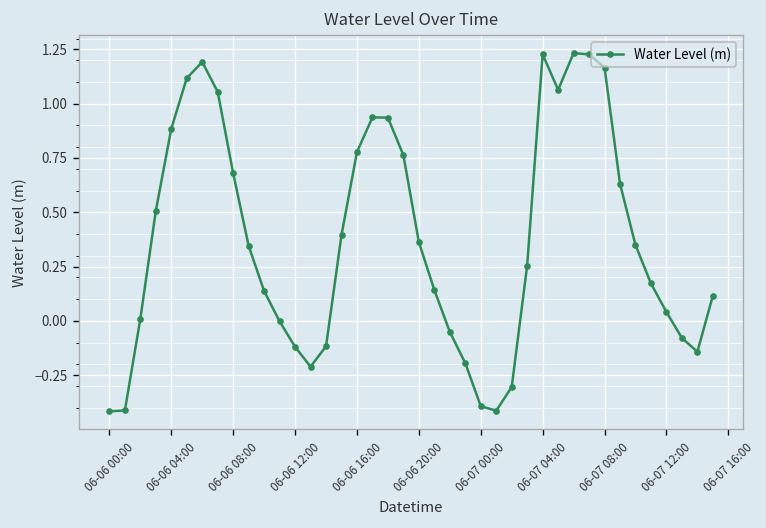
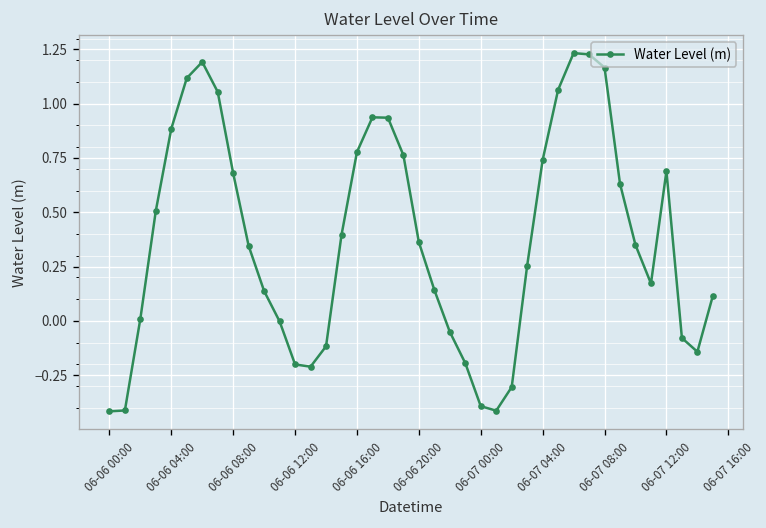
  {
    "06-06 00:00": -0.42,
    "06-06 04:00": 0.88,
    "06-06 08:00": 0.68,
-   "06-06 12:00": -0.12,
+   "06-06 12:00": -0.20,
    "06-06 16:00": 0.78,
    "06-06 20:00": 0.36,
    "06-07 00:00": -0.39,
-   "06-07 04:00": 1.23,
+   "06-07 04:00": 0.74,
    "06-07 08:00": 1.17,
-   "06-07 12:00": 0.04
+   "06-07 12:00": 0.69
  }
